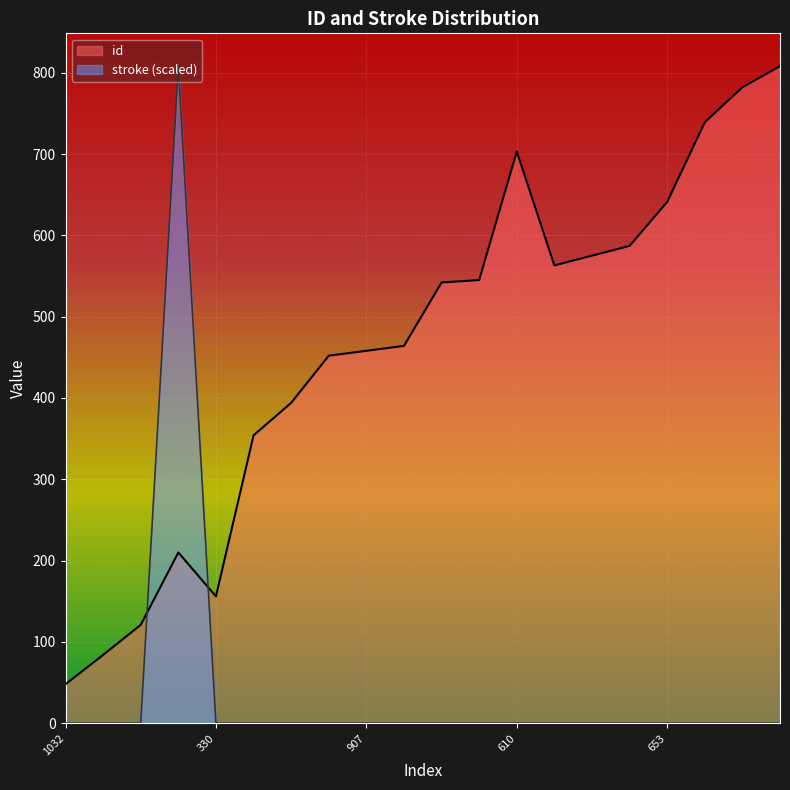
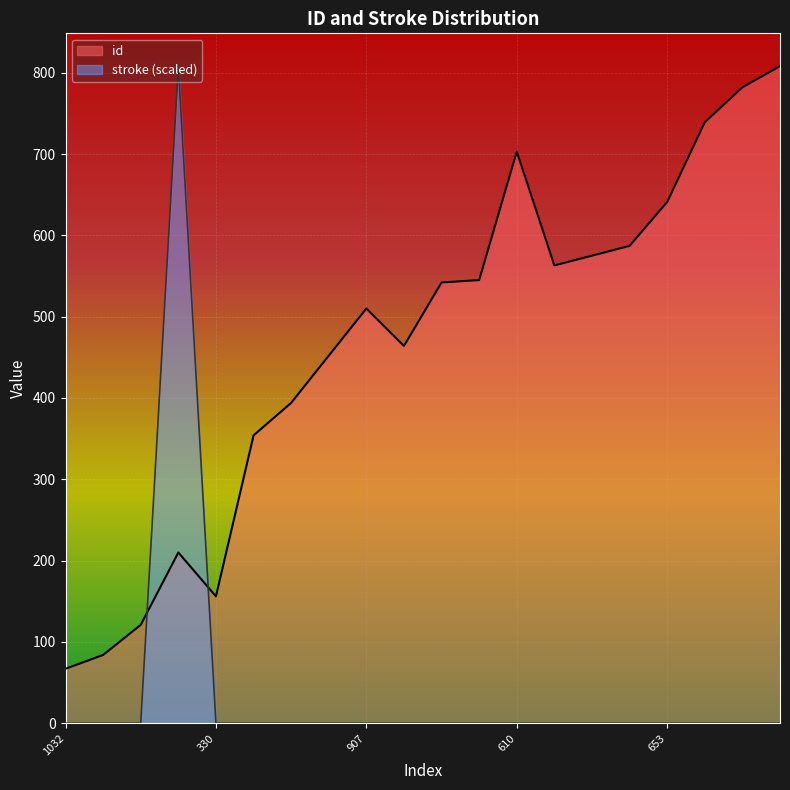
  {
    "id": {
-     "1032": 50,
+     "1032": 70,
      "330": 160,
-     "907": 460,
+     "907": 510,
      "610": 700,
      "653": 640
    },
    "stroke (scaled)": {
      "1032": 0,
      "330": 0,
      "907": 0,
      "610": 0,
      "653": 0
    }
  }
